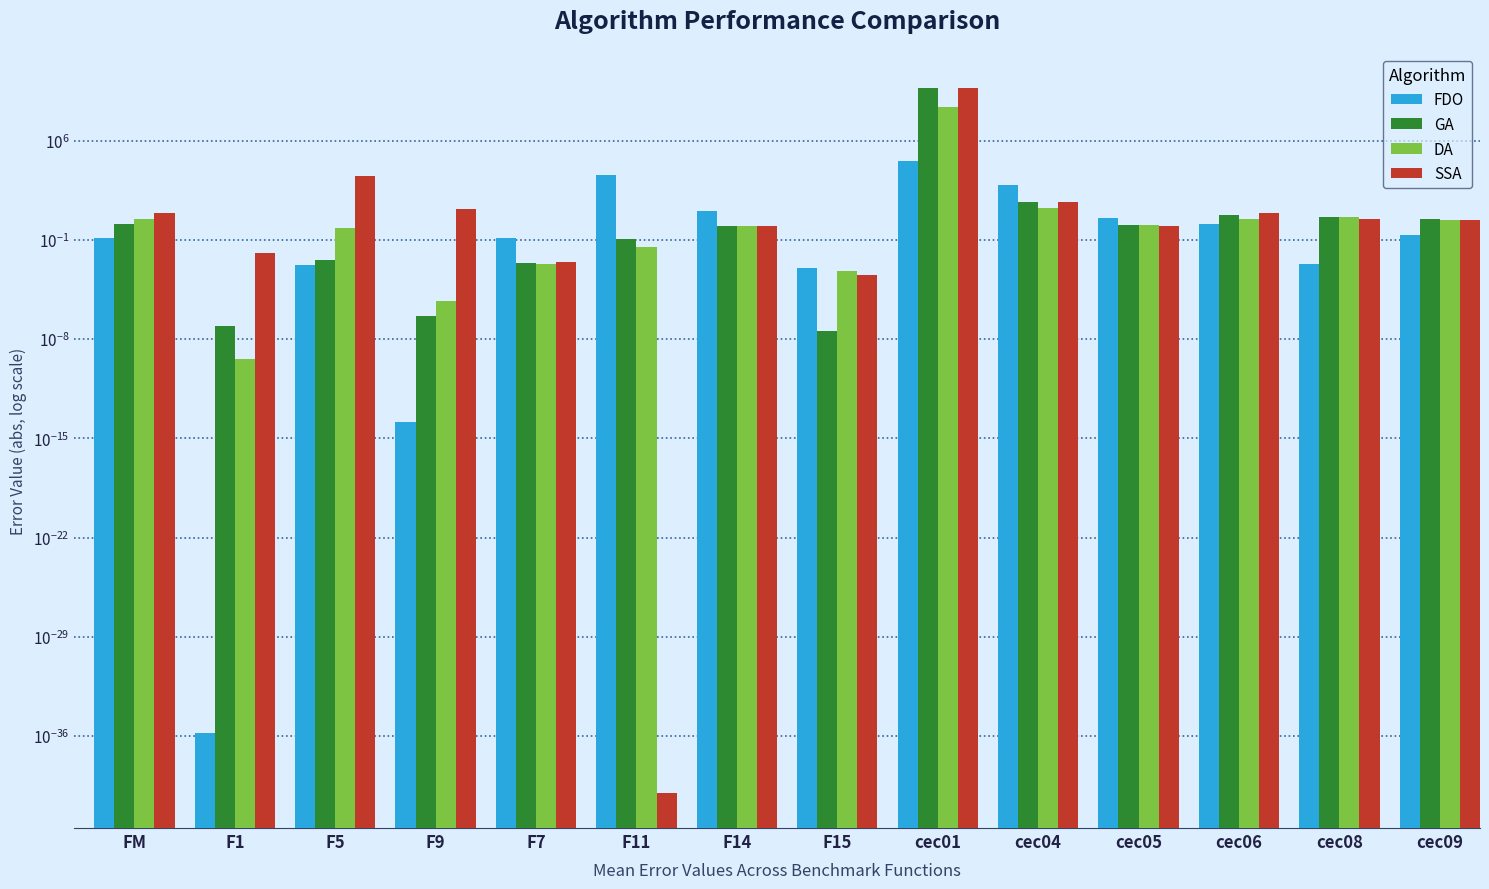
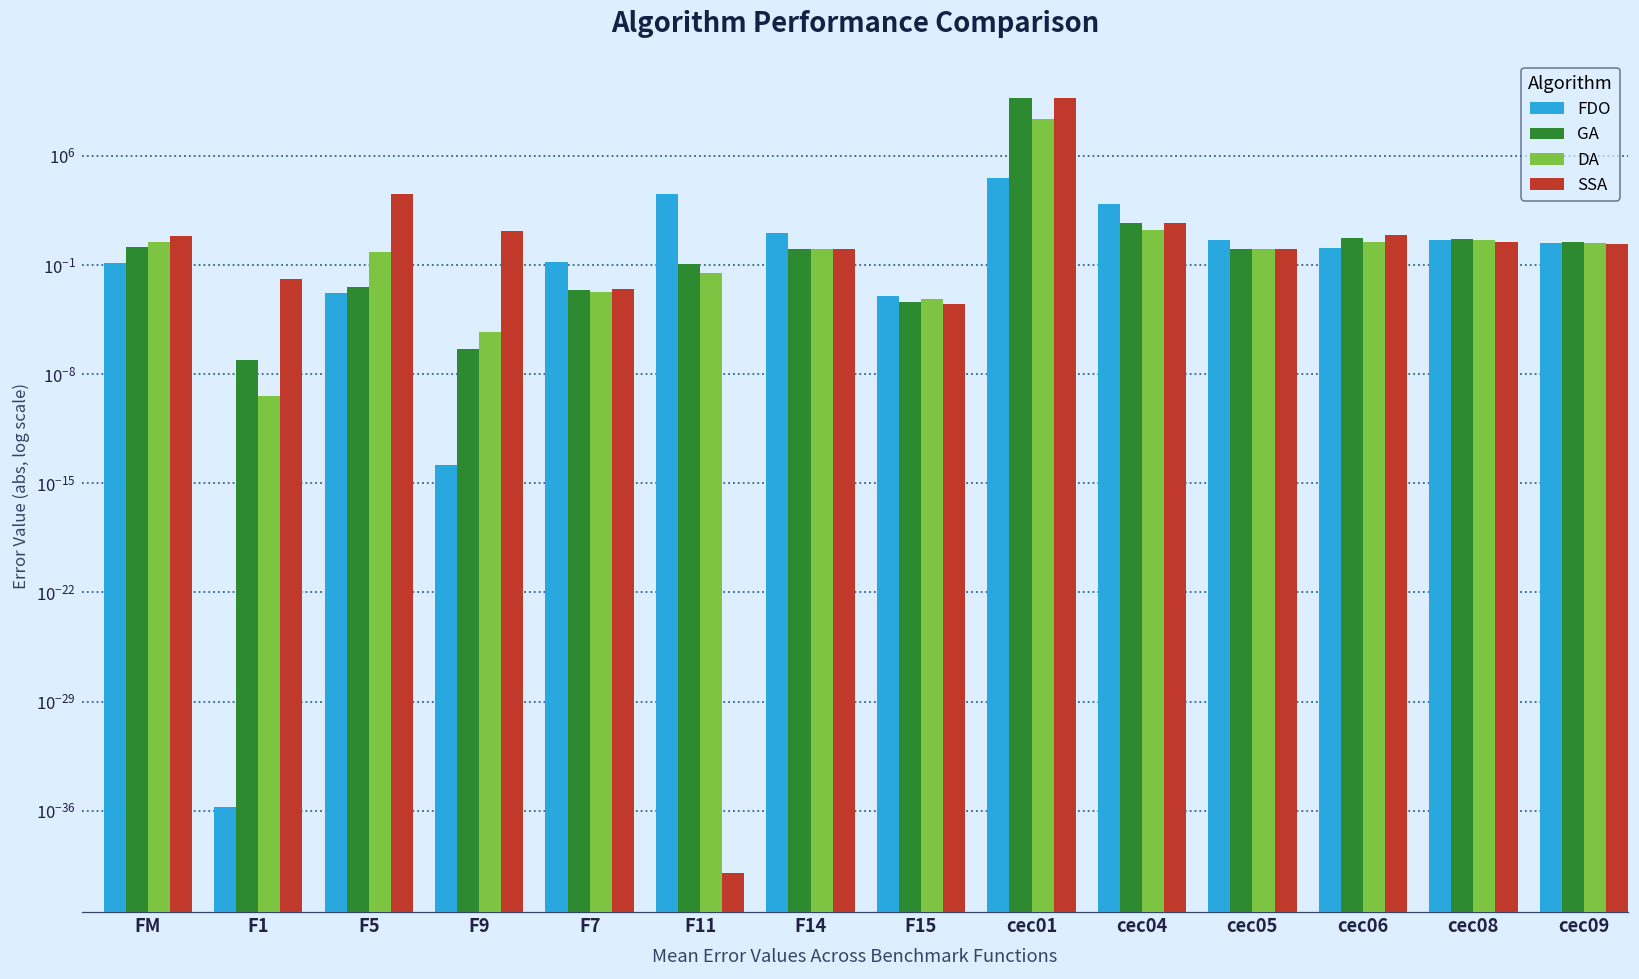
  {
    "FDO": {
      "FM": 0.1,
      "F1": 0.000000000000,
      "F5": 0.002,
      "F9": 0.000000000000,
      "F7": 0.1,
      "F11": 4000,
      "F14": 10,
      "F15": 0.001,
      "cec01": 40000,
      "cec04": 1000,
      "cec05": 4,
      "cec06": 1,
-     "cec08": 0.002,
-     "cec09": 0.2
+     "cec08": 4,
+     "cec09": 3
    },
    "GA": {
      "FM": 1,
      "F1": 0.0000001,
      "F5": 0.004,
      "F9": 0.0000004,
      "F7": 0.002,
      "F11": 0.1,
      "F14": 1,
-     "F15": 0.00000004,
+     "F15": 0.0005,
      "cec01": 5000000000,
      "cec04": 50,
      "cec05": 1,
      "cec06": 6,
      "cec08": 4,
      "cec09": 3
    },
    "DA": {
      "FM": 3,
      "F1": 0.0000000004,
      "F5": 1,
      "F9": 0.000005,
      "F7": 0.002,
      "F11": 0.03,
      "F14": 1,
      "F15": 0.001,
      "cec01": 200000000,
      "cec04": 20,
      "cec05": 1,
      "cec06": 3,
      "cec08": 4,
      "cec09": 2
    },
    "SSA": {
      "FM": 10,
      "F1": 0.01,
      "F5": 3000,
      "F9": 20,
      "F7": 0.003,
      "F11": 0.000000000000,
      "F14": 1,
      "F15": 0.0003,
      "cec01": 5000000000,
      "cec04": 50,
      "cec05": 1,
      "cec06": 10,
      "cec08": 3,
      "cec09": 2
    }
  }
